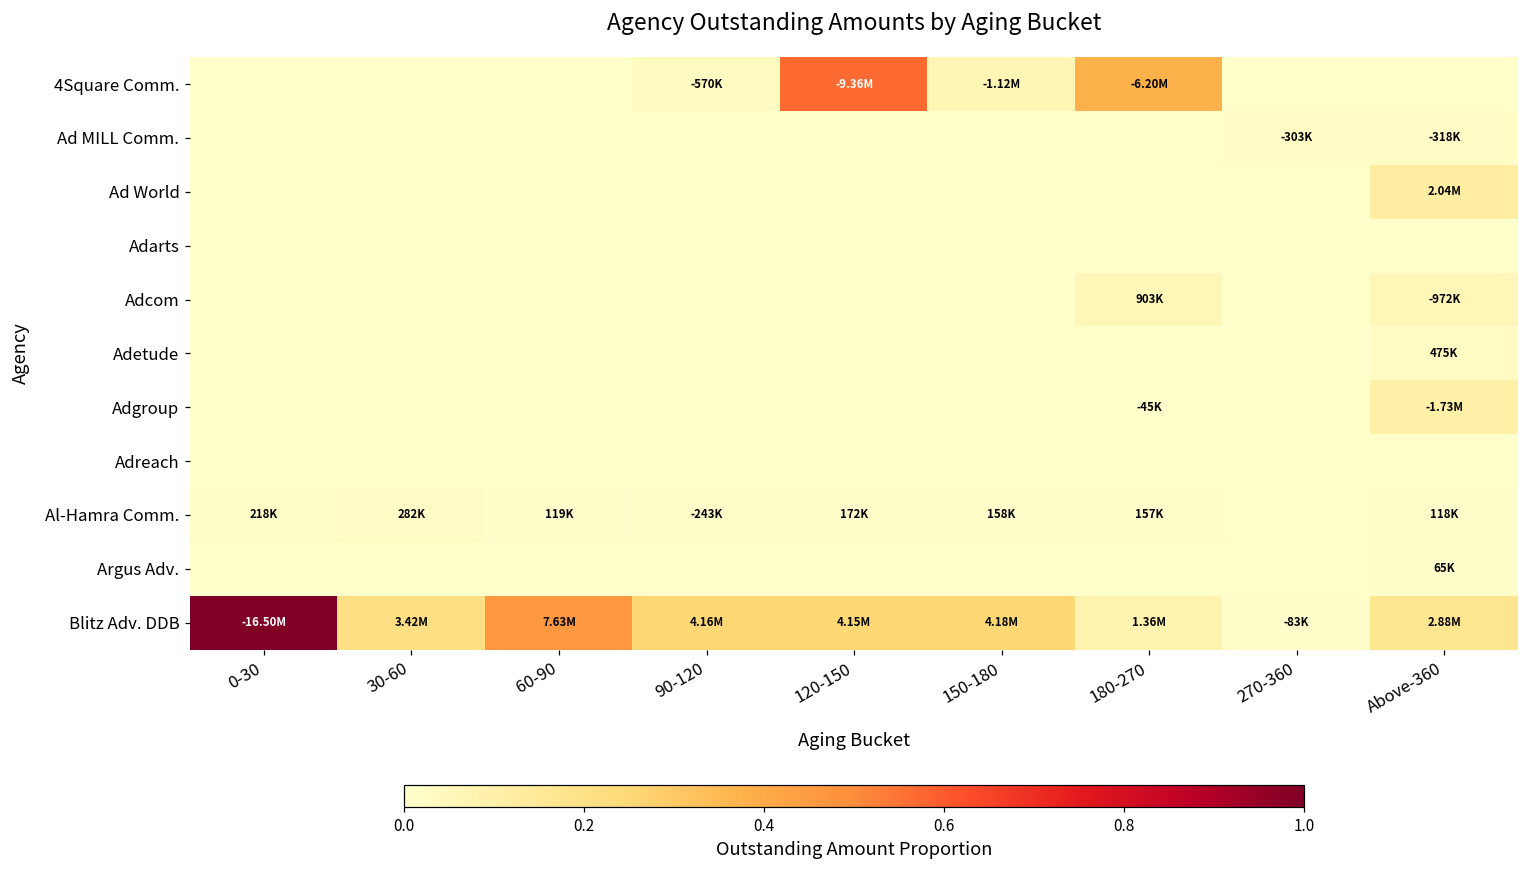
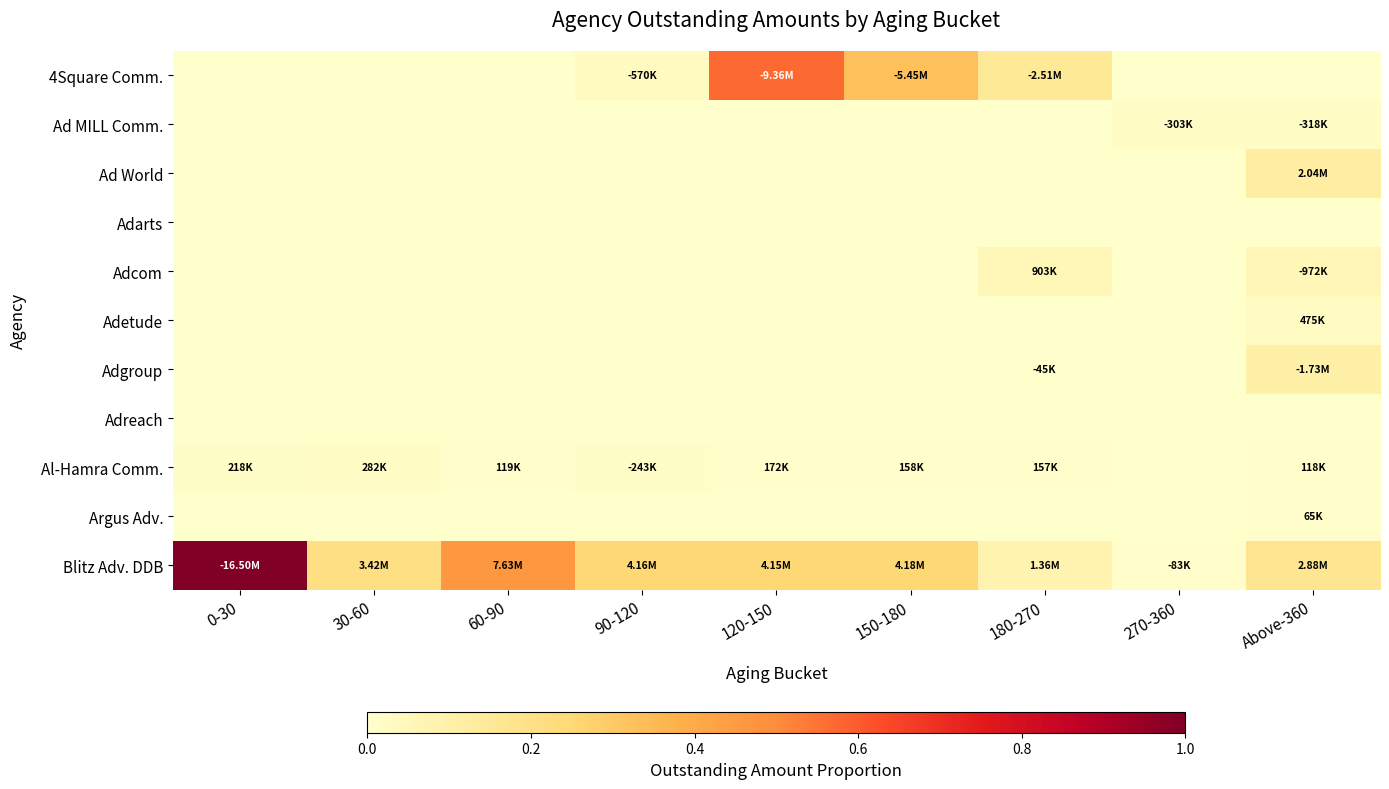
  {
    "4Square Comm.": {
      "90-120": "-570K",
      "120-150": "-9.36M",
-     "150-180": "-1.12M",
-     "180-270": "-6.20M"
+     "150-180": "-5.45M",
+     "180-270": "-2.51M"
    },
    "Ad MILL Comm.": {
      "270-360": "-303K",
      "Above-360": "-318K"
    },
    "Ad World": {
      "Above-360": "2.04M"
    },
    "Adcom": {
      "180-270": "903K",
      "Above-360": "-972K"
    },
    "Adetude": {
      "Above-360": "475K"
    },
    "Adgroup": {
      "180-270": "-45K",
      "Above-360": "-1.73M"
    },
    "Al-Hamra Comm.": {
      "0-30": "218K",
      "30-60": "282K",
      "60-90": "119K",
      "90-120": "-243K",
      "120-150": "172K",
      "150-180": "158K",
      "180-270": "157K",
      "Above-360": "118K"
    },
    "Argus Adv.": {
      "Above-360": "65K"
    },
    "Blitz Adv. DDB": {
      "0-30": "-16.50M",
      "30-60": "3.42M",
      "60-90": "7.63M",
      "90-120": "4.16M",
      "120-150": "4.15M",
      "150-180": "4.18M",
      "180-270": "1.36M",
      "270-360": "-83K",
      "Above-360": "2.88M"
    }
  }
